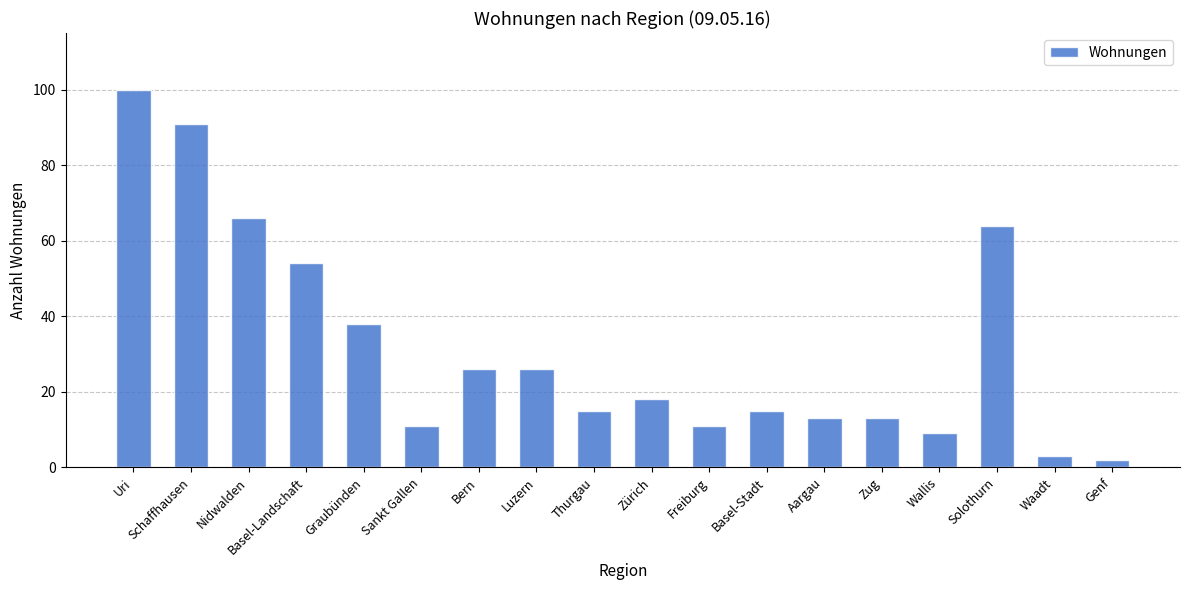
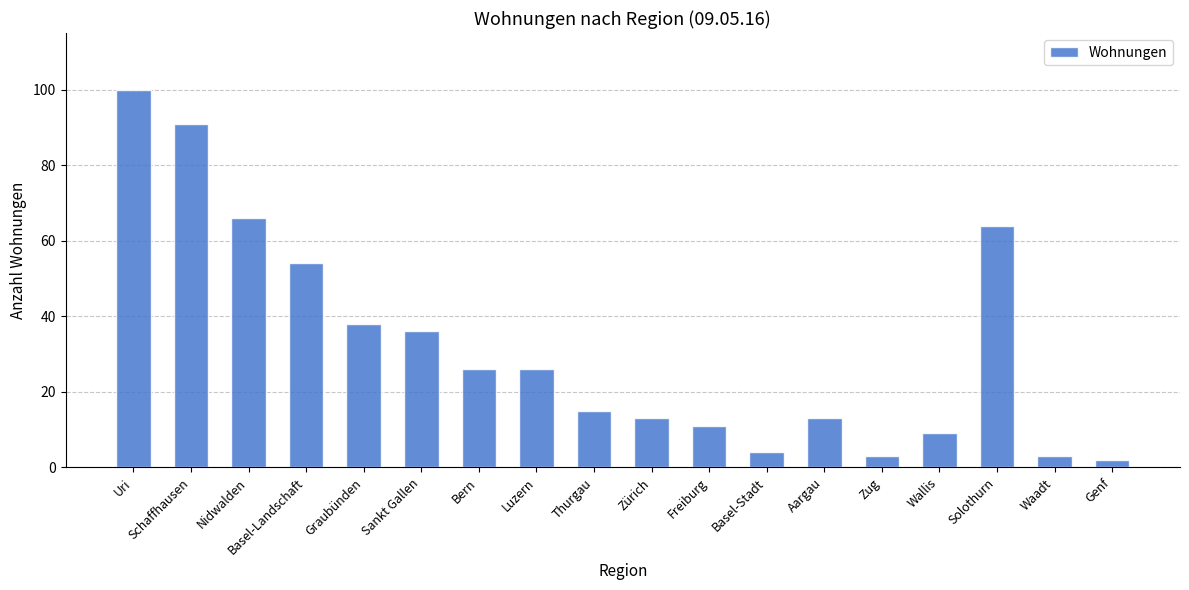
  {
    "Uri": 100,
    "Schaffhausen": 91,
    "Nidwalden": 66,
    "Basel-Landschaft": 54,
    "Graubünden": 38,
-   "Sankt Gallen": 11,
+   "Sankt Gallen": 36,
    "Bern": 26,
    "Luzern": 26,
    "Thurgau": 15,
-   "Zürich": 18,
+   "Zürich": 13,
    "Freiburg": 11,
-   "Basel-Stadt": 15,
+   "Basel-Stadt": 4,
    "Aargau": 13,
-   "Zug": 13,
+   "Zug": 3,
    "Wallis": 9,
    "Solothurn": 64,
    "Waadt": 3,
    "Genf": 2
  }
